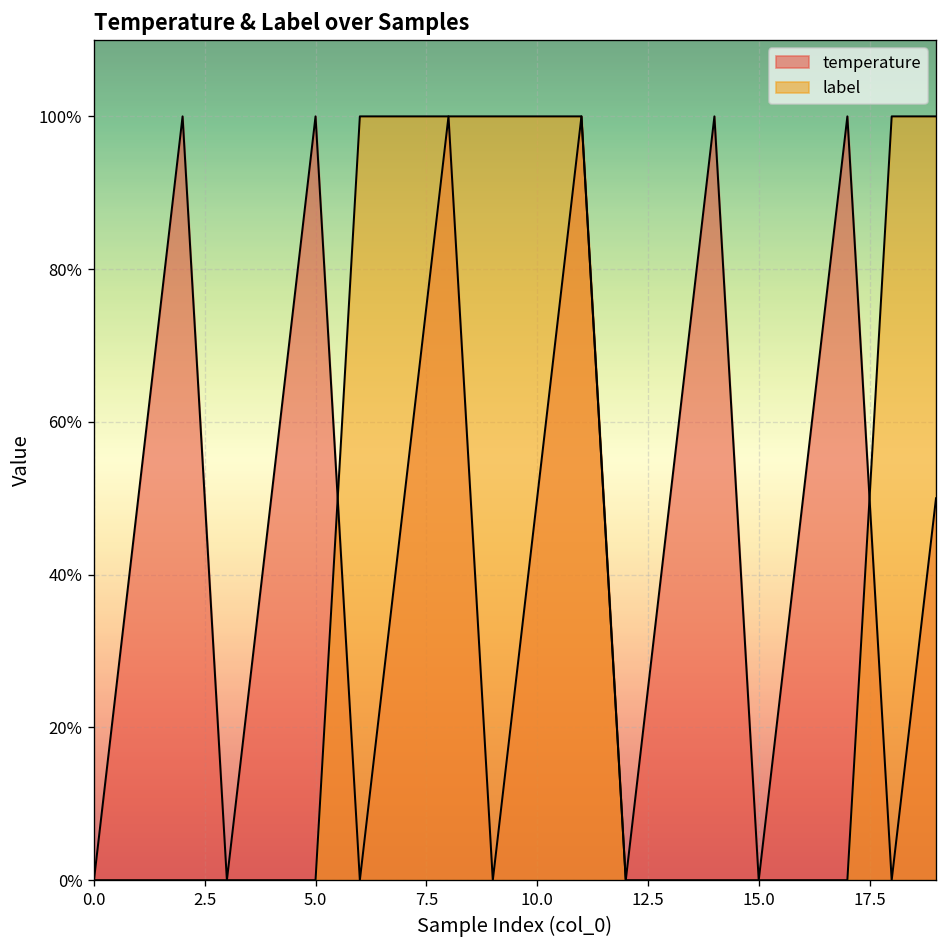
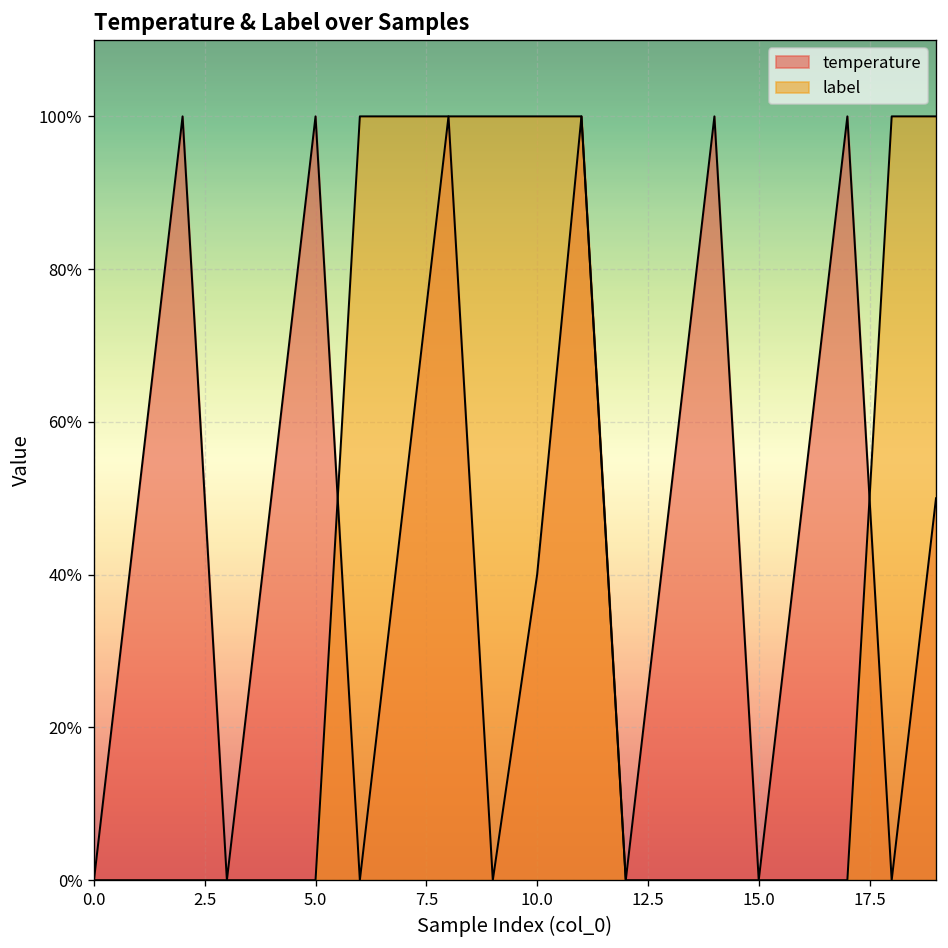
  {
    "temperature": {
      "5.0": "100%",
-     "10.0": "50%"
+     "10.0": "40%"
    },
    "label": {
      "5.0": "0%",
      "10.0": "100%"
    }
  }
